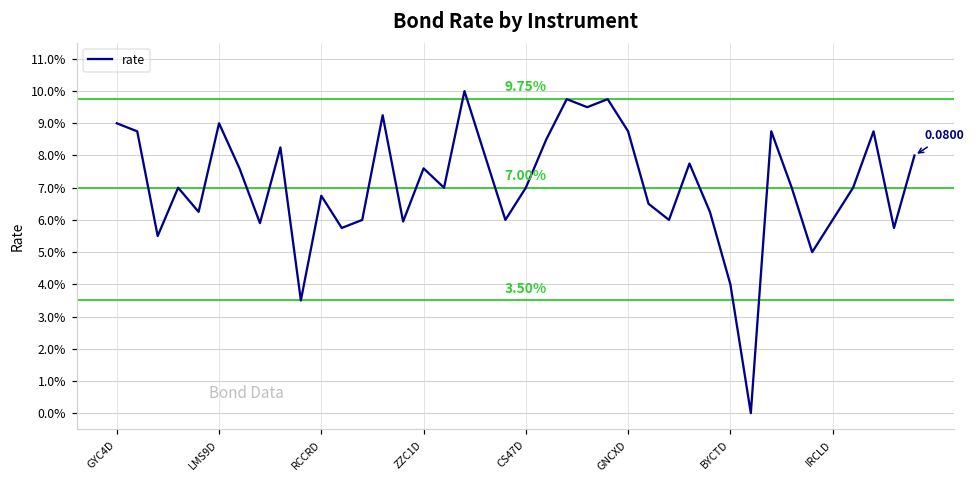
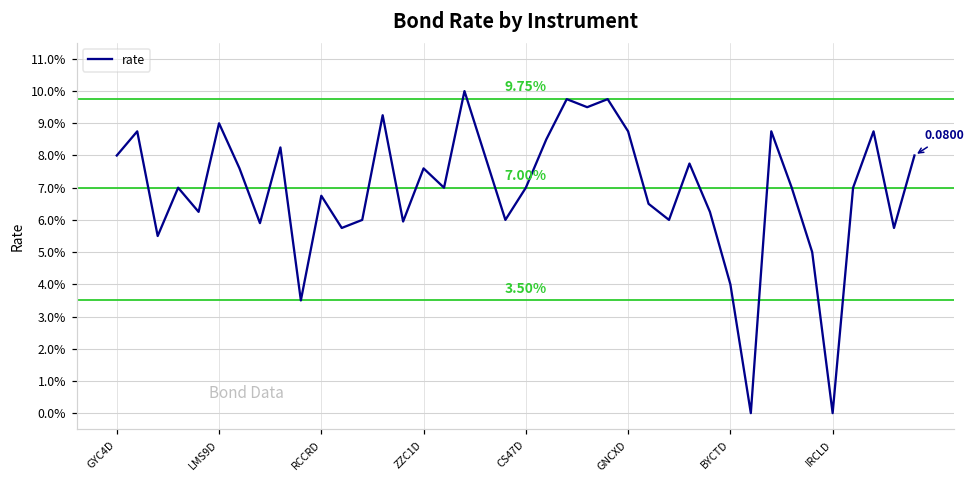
  {
-   "GYC4D": "9.0%",
+   "GYC4D": "8.0%",
    "LMS9D": "9.0%",
    "RCCRD": "6.8%",
    "ZZC1D": "7.6%",
    "GNCXD": "8.8%",
    "BYCTD": "4.0%",
-   "IRCLD": "6.0%"
+   "IRCLD": "0.0%"
  }
